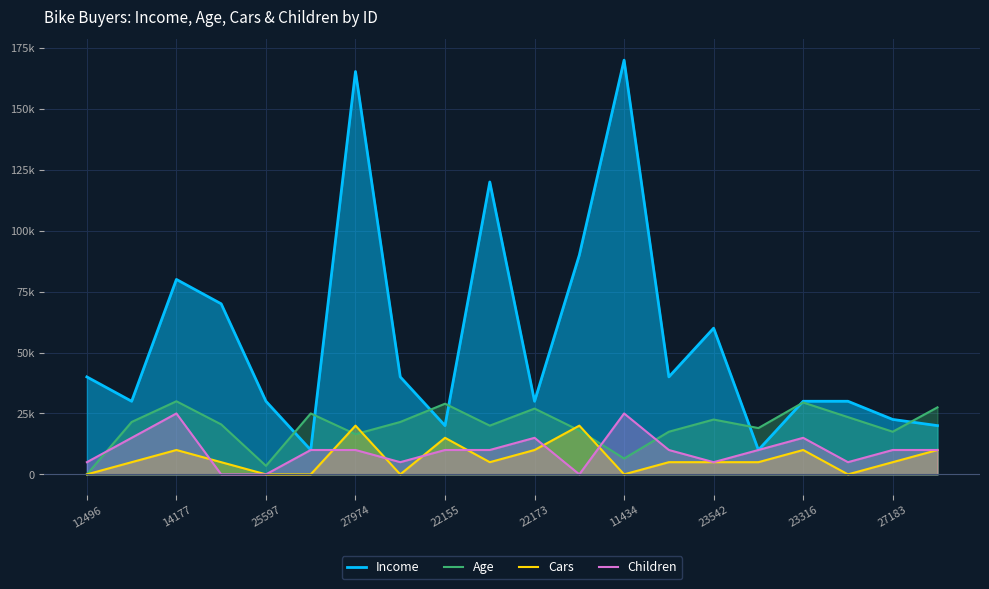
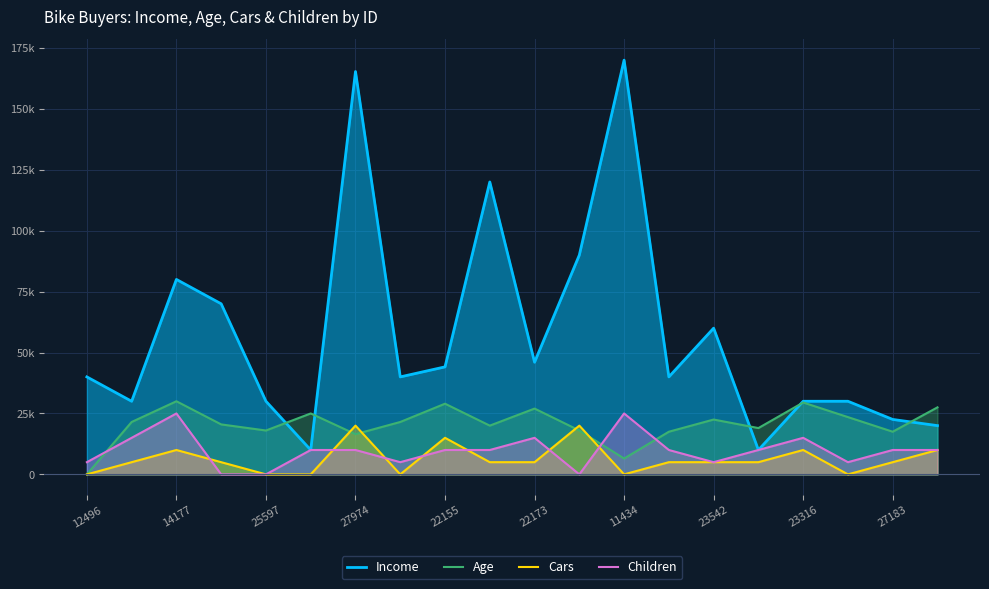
  {
    "Income": {
      "12496": 40000,
      "14177": 80000,
      "25597": 30000,
      "27974": 165000,
-     "22155": 20000,
-     "22173": 30000,
+     "22155": 44000,
+     "22173": 46000,
      "11434": 170000,
      "23542": 60000,
      "27183": 23000
    },
    "Age": {
      "14177": 30000,
-     "25597": 4000,
+     "25597": 18000,
      "27974": 17000,
      "22155": 29000,
      "22173": 27000,
      "11434": 7000,
      "23542": 23000,
      "27183": 18000
    },
    "Cars": {
      "14177": 10000,
      "27974": 20000,
      "22155": 15000,
-     "22173": 10000,
+     "22173": 5000,
      "11434": 0,
      "23316": 10000,
      "27183": 5000
    },
    "Children": {
      "12496": 5000,
      "14177": 25000,
      "27974": 10000,
      "22155": 10000,
      "22173": 15000,
      "11434": 25000,
      "23316": 15000,
      "27183": 10000
    }
  }
